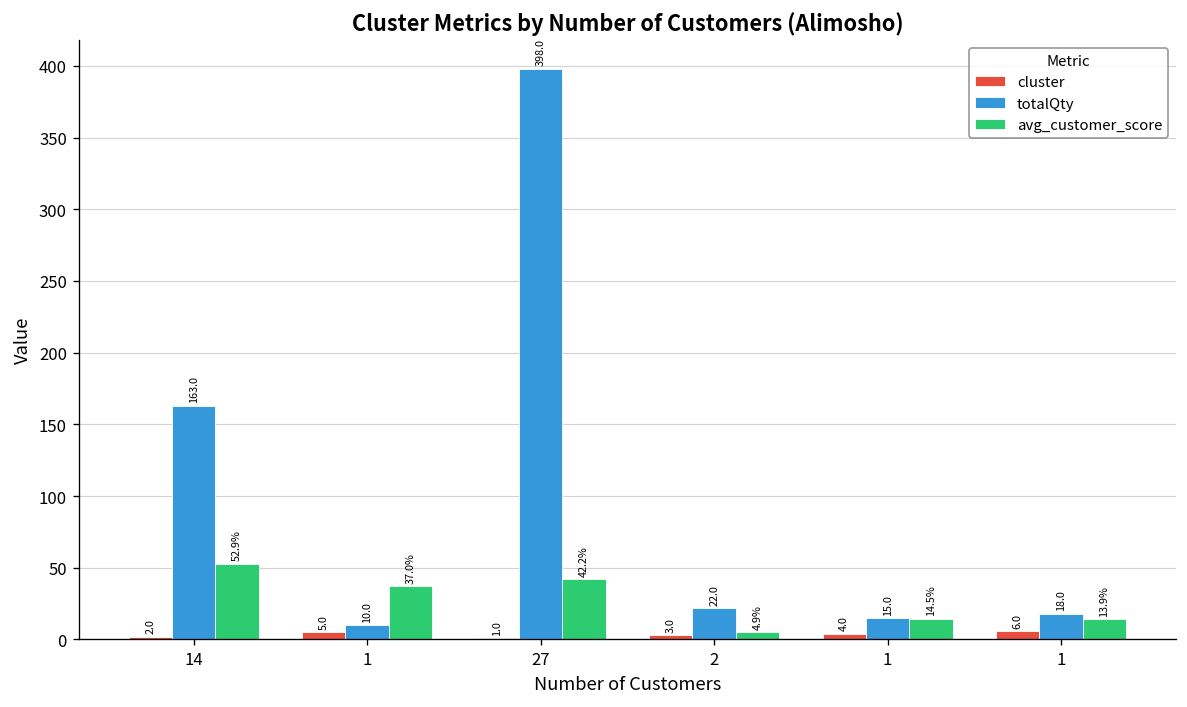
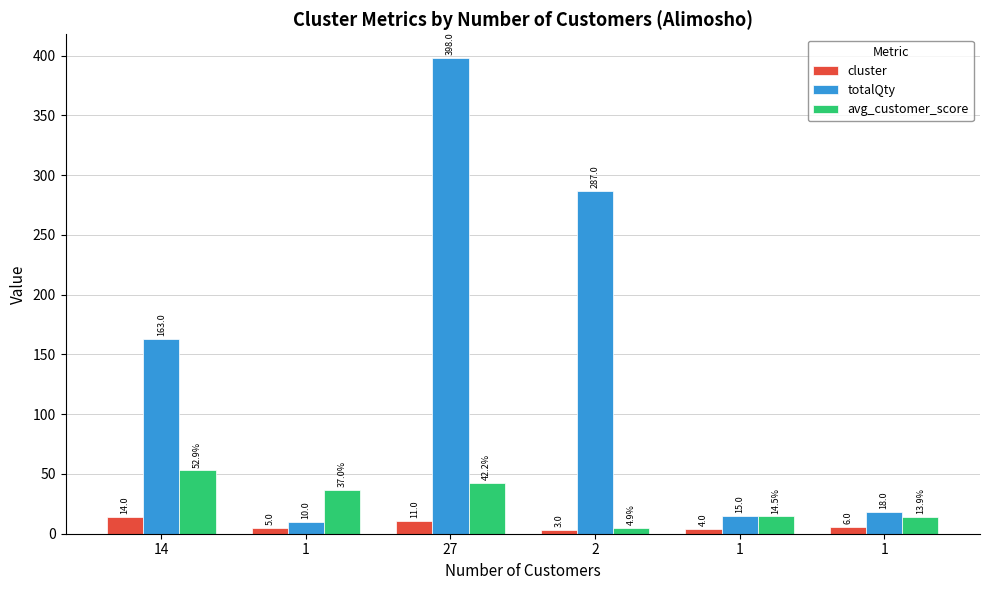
  {
    "cluster": {
-     "14": "2.0",
-     "27": "1.0",
+     "14": "14.0",
+     "27": "11.0",
      "2": "3.0"
    },
    "totalQty": {
      "14": "163.0",
      "27": "398.0",
-     "2": "22.0"
+     "2": "287.0"
    },
    "avg_customer_score": {
      "14": "52.9%",
      "27": "42.2%",
      "2": "4.9%"
    }
  }
